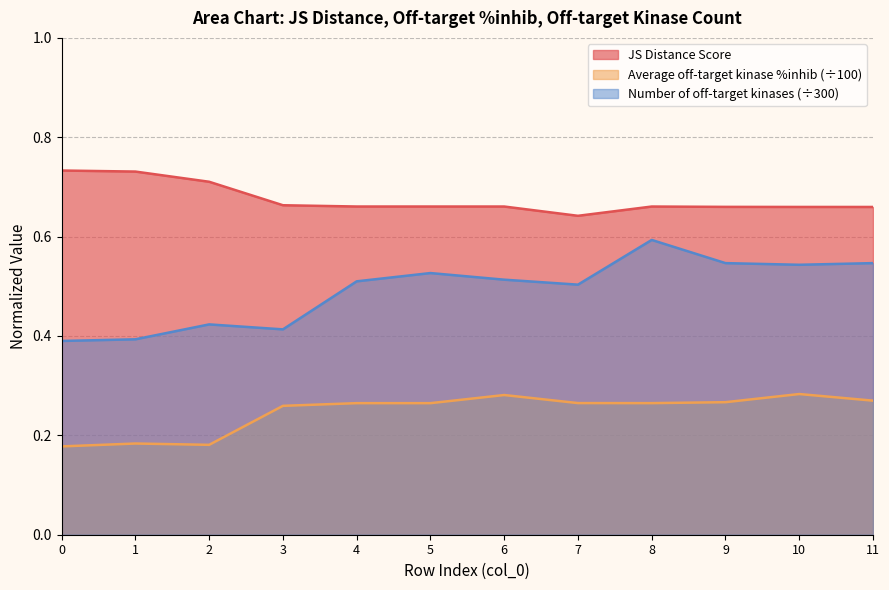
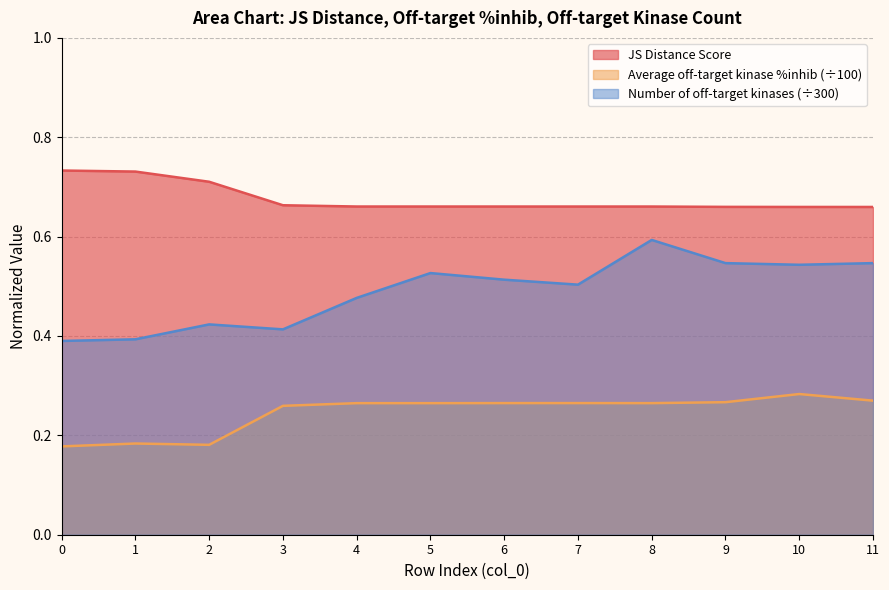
  {
    "JS Distance Score": {
      "0": 0.73,
      "1": 0.73,
      "2": 0.71,
      "3": 0.66,
      "4": 0.66,
      "5": 0.66,
      "6": 0.66,
-     "7": 0.64,
+     "7": 0.66,
      "8": 0.66,
      "9": 0.66,
      "10": 0.66,
      "11": 0.66
    },
    "Average off-target kinase %inhib (÷100)": {
      "0": 0.18,
      "1": 0.18,
      "2": 0.18,
      "3": 0.26,
      "4": 0.26,
      "5": 0.26,
-     "6": 0.28,
+     "6": 0.26,
      "7": 0.26,
      "8": 0.26,
      "9": 0.27,
      "10": 0.28,
      "11": 0.27
    },
    "Number of off-target kinases (÷300)": {
      "0": 0.39,
      "1": 0.39,
      "2": 0.42,
      "3": 0.41,
-     "4": 0.51,
+     "4": 0.48,
      "5": 0.53,
      "6": 0.51,
      "7": 0.50,
      "8": 0.59,
      "9": 0.55,
      "10": 0.54,
      "11": 0.55
    }
  }
